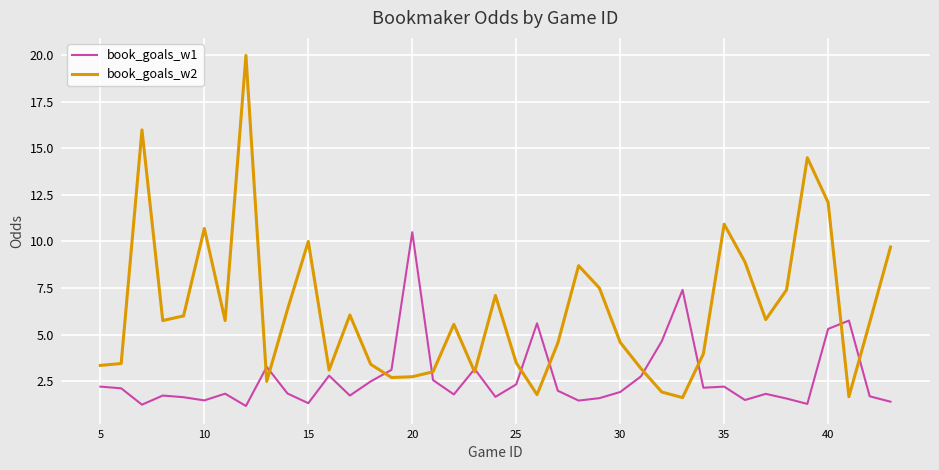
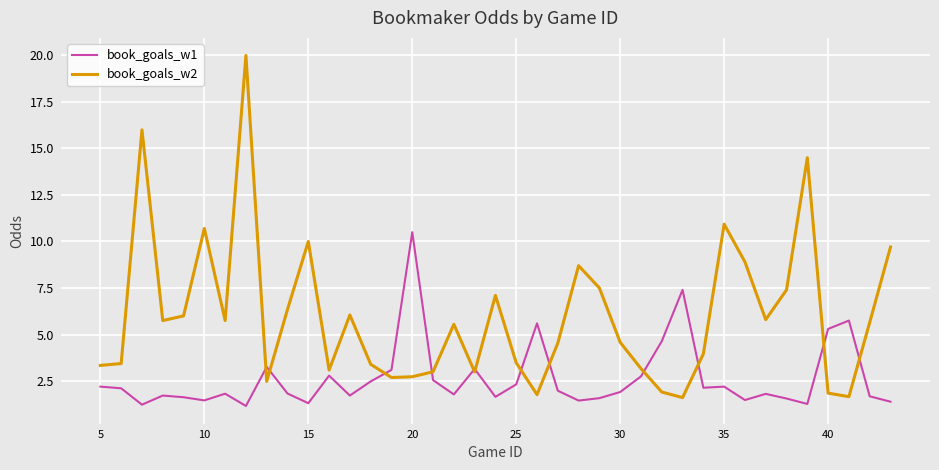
  {
    "book_goals_w1": {
      "5": 2.2,
      "10": 1.5,
      "15": 1.3,
      "20": 10.5,
      "25": 2.3,
      "30": 1.9,
      "35": 2.2,
      "40": 5.3
    },
    "book_goals_w2": {
      "5": 3.3,
      "10": 10.7,
      "15": 10.0,
      "20": 2.7,
      "25": 3.5,
      "30": 4.6,
      "35": 10.9,
-     "40": 12.1
+     "40": 1.9
    }
  }
